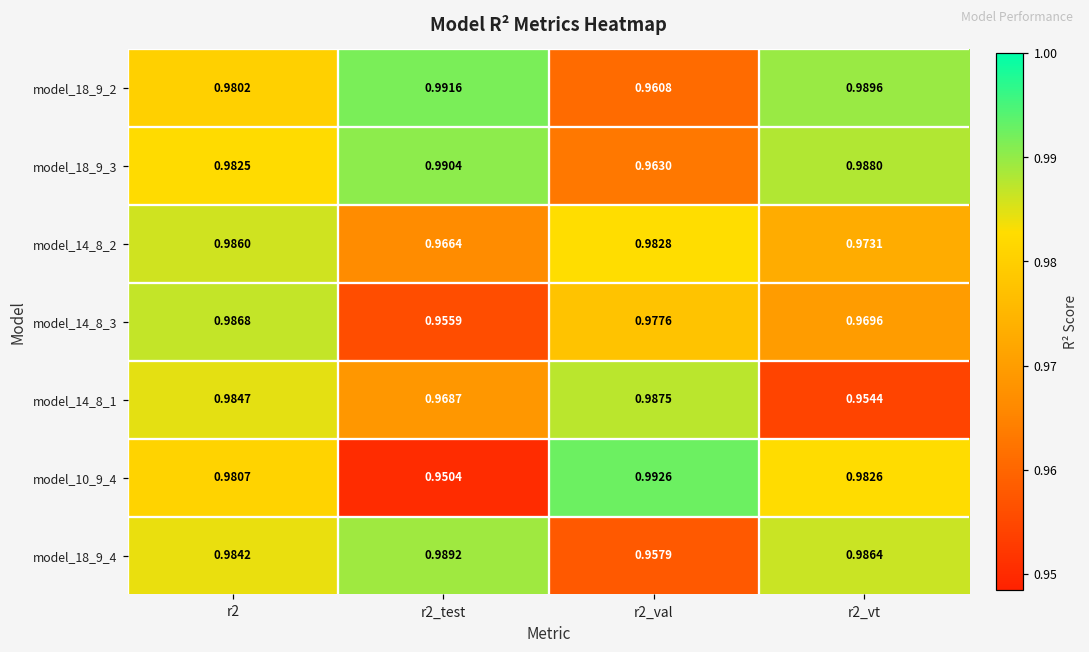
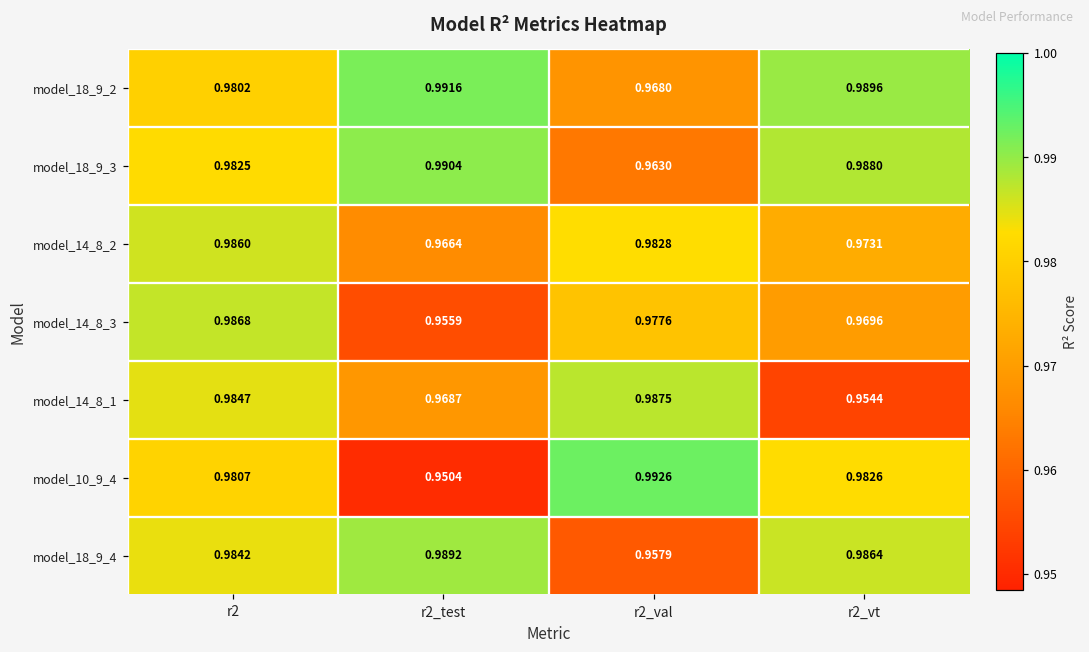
  {
    "model_18_9_2": {
      "r2": 0.9802,
      "r2_test": 0.9916,
-     "r2_val": 0.9608,
+     "r2_val": 0.9680,
      "r2_vt": 0.9896
    },
    "model_18_9_3": {
      "r2": 0.9825,
      "r2_test": 0.9904,
      "r2_val": 0.9630,
      "r2_vt": 0.9880
    },
    "model_14_8_2": {
      "r2": 0.9860,
      "r2_test": 0.9664,
      "r2_val": 0.9828,
      "r2_vt": 0.9731
    },
    "model_14_8_3": {
      "r2": 0.9868,
      "r2_test": 0.9559,
      "r2_val": 0.9776,
      "r2_vt": 0.9696
    },
    "model_14_8_1": {
      "r2": 0.9847,
      "r2_test": 0.9687,
      "r2_val": 0.9875,
      "r2_vt": 0.9544
    },
    "model_10_9_4": {
      "r2": 0.9807,
      "r2_test": 0.9504,
      "r2_val": 0.9926,
      "r2_vt": 0.9826
    },
    "model_18_9_4": {
      "r2": 0.9842,
      "r2_test": 0.9892,
      "r2_val": 0.9579,
      "r2_vt": 0.9864
    }
  }
